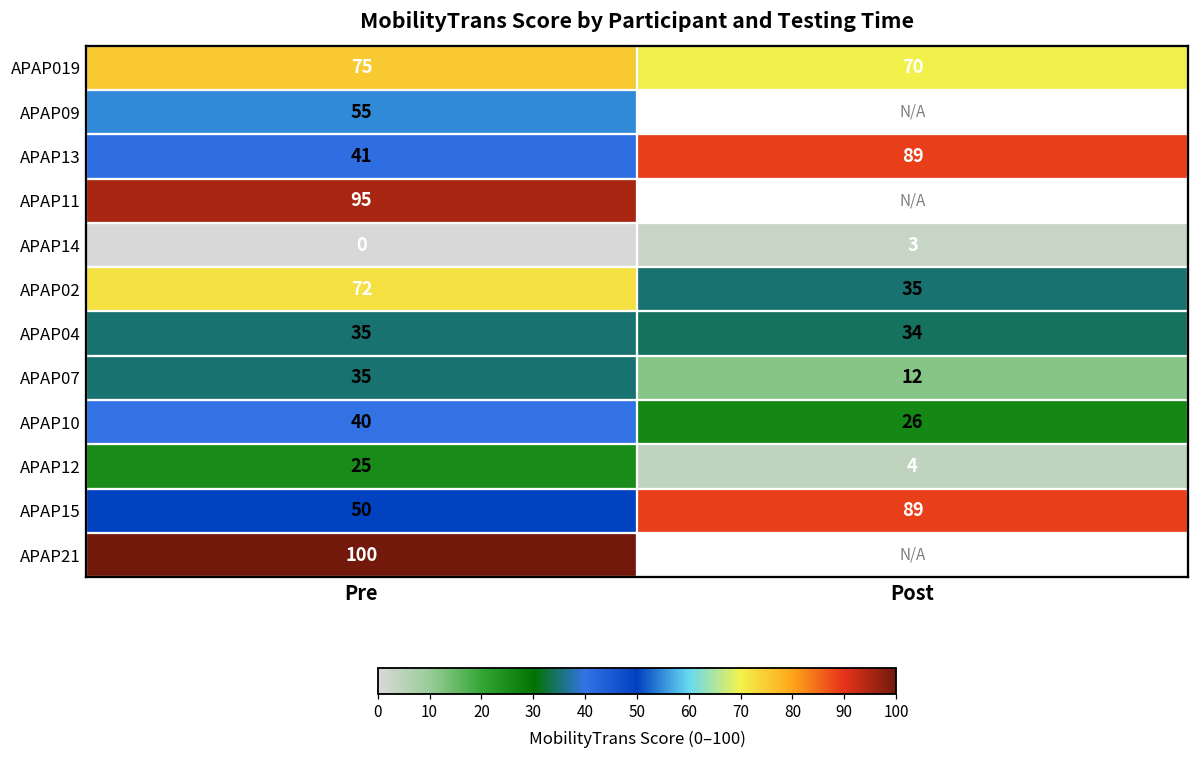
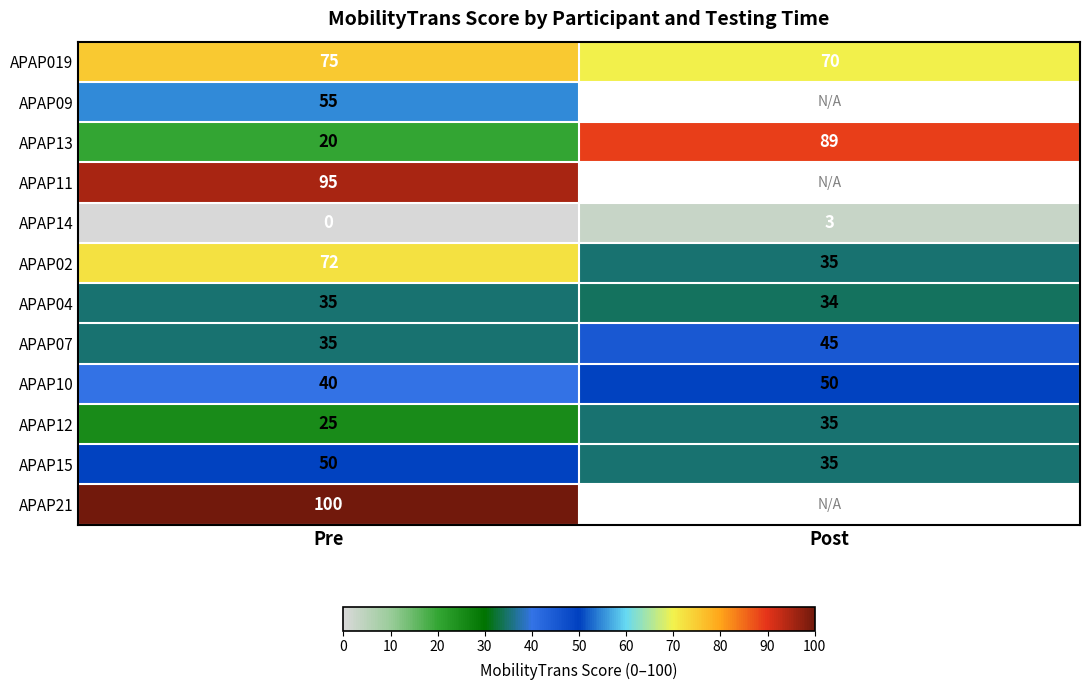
  {
    "APAP019": {
      "Pre": 75,
      "Post": 70
    },
    "APAP09": {
      "Pre": 55
    },
    "APAP13": {
-     "Pre": 41,
+     "Pre": 20,
      "Post": 89
    },
    "APAP11": {
      "Pre": 95
    },
    "APAP14": {
      "Post": 3
    },
    "APAP02": {
      "Pre": 72,
      "Post": 35
    },
    "APAP04": {
      "Pre": 35,
      "Post": 34
    },
    "APAP07": {
      "Pre": 35,
-     "Post": 12
+     "Post": 45
    },
    "APAP10": {
      "Pre": 40,
-     "Post": 26
+     "Post": 50
    },
    "APAP12": {
      "Pre": 25,
-     "Post": 4
+     "Post": 35
    },
    "APAP15": {
      "Pre": 50,
-     "Post": 89
+     "Post": 35
    },
    "APAP21": {
      "Pre": 100
    }
  }
